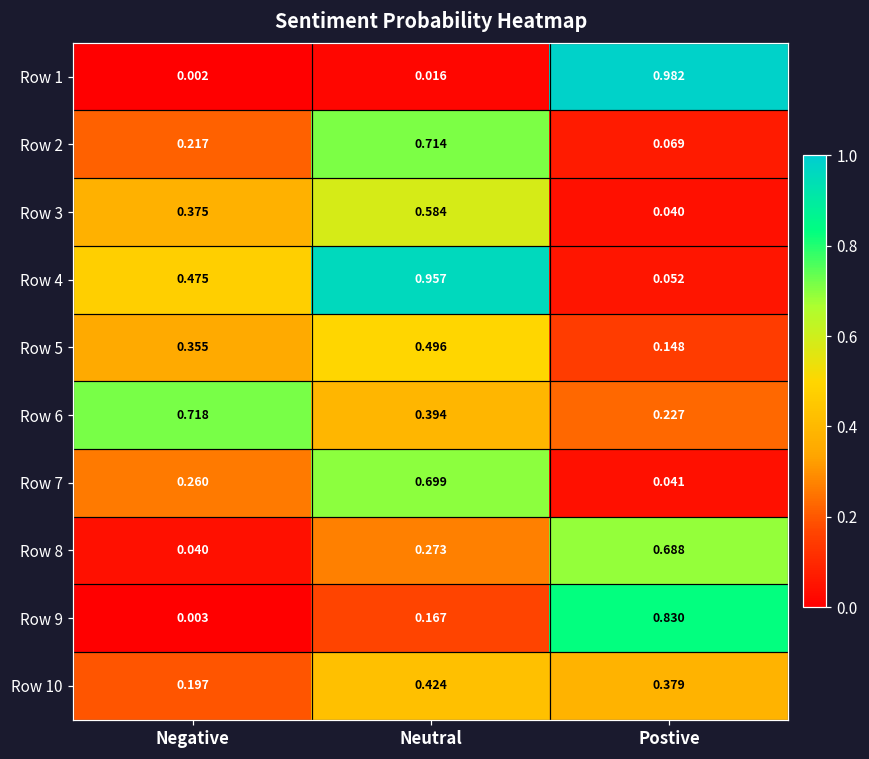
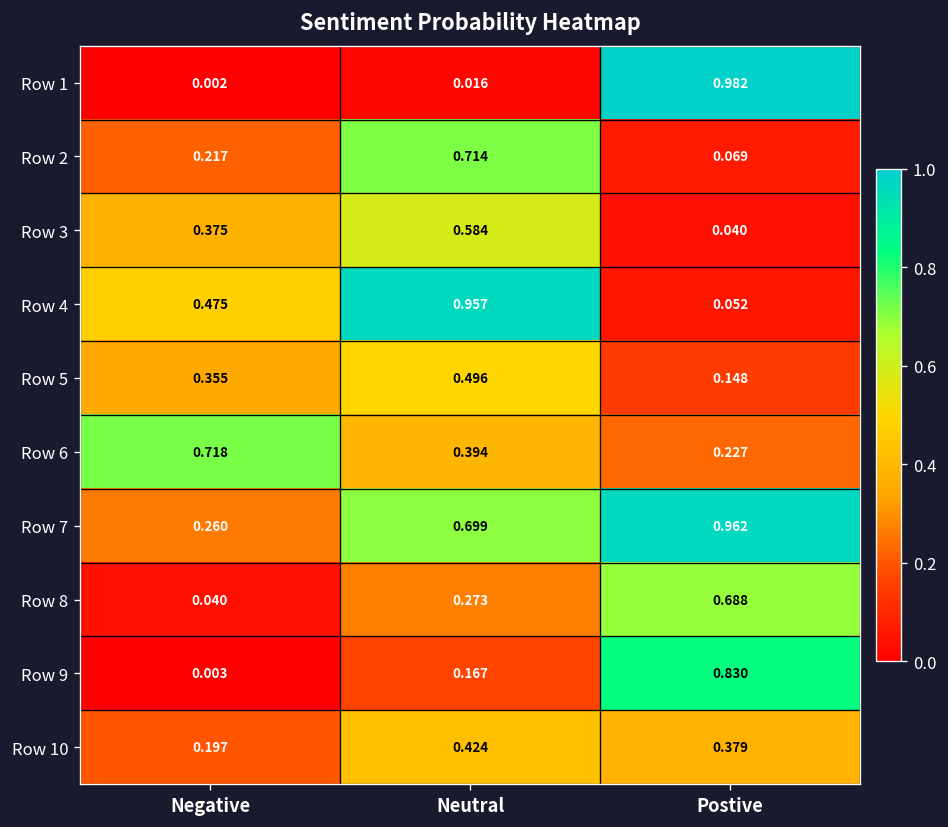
  {
    "Row 1": {
      "Negative": 0.002,
      "Neutral": 0.016,
      "Postive": 0.982
    },
    "Row 2": {
      "Negative": 0.217,
      "Neutral": 0.714,
      "Postive": 0.069
    },
    "Row 3": {
      "Negative": 0.375,
      "Neutral": 0.584,
      "Postive": 0.040
    },
    "Row 4": {
      "Negative": 0.475,
      "Neutral": 0.957,
      "Postive": 0.052
    },
    "Row 5": {
      "Negative": 0.355,
      "Neutral": 0.496,
      "Postive": 0.148
    },
    "Row 6": {
      "Negative": 0.718,
      "Neutral": 0.394,
      "Postive": 0.227
    },
    "Row 7": {
      "Negative": 0.260,
      "Neutral": 0.699,
-     "Postive": 0.041
+     "Postive": 0.962
    },
    "Row 8": {
      "Negative": 0.040,
      "Neutral": 0.273,
      "Postive": 0.688
    },
    "Row 9": {
      "Negative": 0.003,
      "Neutral": 0.167,
      "Postive": 0.830
    },
    "Row 10": {
      "Negative": 0.197,
      "Neutral": 0.424,
      "Postive": 0.379
    }
  }
